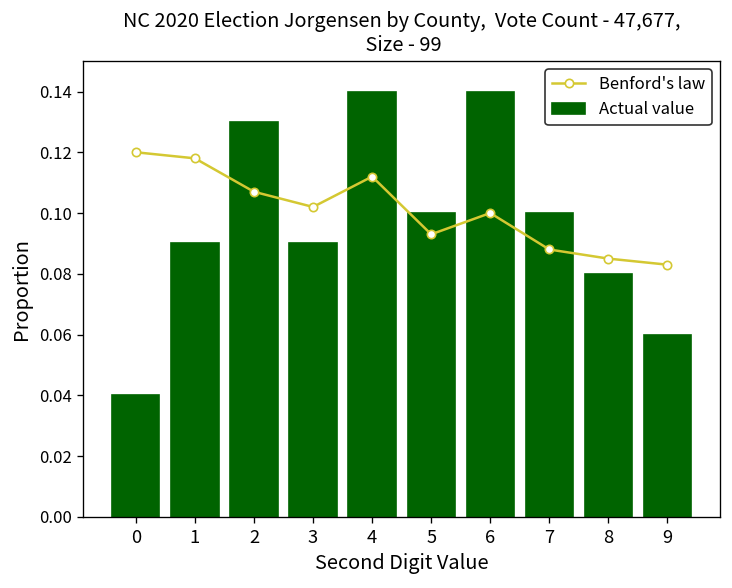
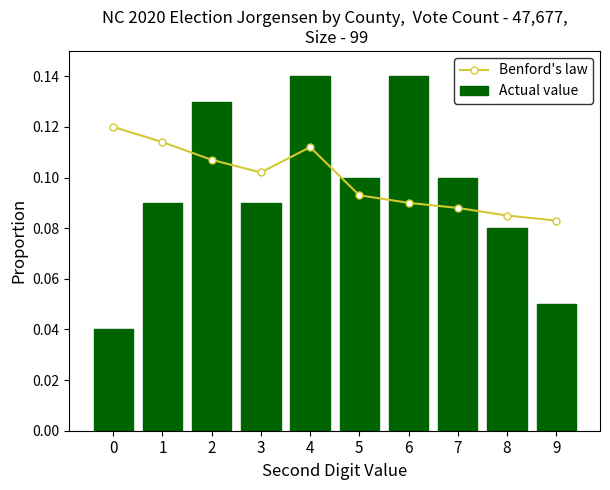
  {
    "Benford's law": {
      "0": 0.120,
-     "1": 0.118,
+     "1": 0.114,
      "2": 0.107,
      "3": 0.102,
      "4": 0.112,
      "5": 0.093,
-     "6": 0.10,
+     "6": 0.09,
      "7": 0.088,
      "8": 0.085,
      "9": 0.083
    },
    "Actual value": {
      "0": 0.04,
      "1": 0.09,
      "2": 0.13,
      "3": 0.09,
      "4": 0.14,
      "5": 0.10,
      "6": 0.14,
      "7": 0.10,
      "8": 0.08,
-     "9": 0.06
+     "9": 0.05
    }
  }
